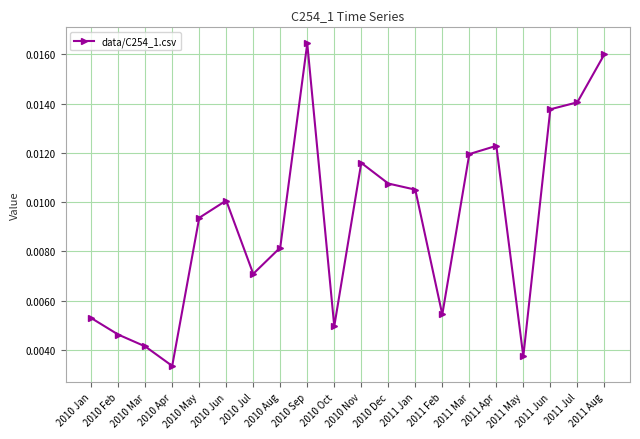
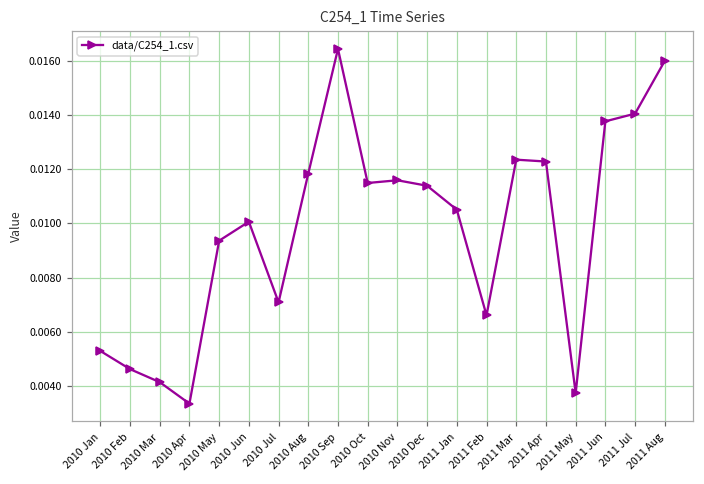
  {
    "2010 Jan": 0.0053,
    "2010 Feb": 0.0046,
    "2010 Mar": 0.0041,
    "2010 Apr": 0.0033,
    "2010 May": 0.0094,
    "2010 Jun": 0.0101,
    "2010 Jul": 0.0071,
-   "2010 Aug": 0.0082,
+   "2010 Aug": 0.0118,
    "2010 Sep": 0.0164,
-   "2010 Oct": 0.0050,
+   "2010 Oct": 0.0115,
    "2010 Nov": 0.0116,
-   "2010 Dec": 0.0108,
+   "2010 Dec": 0.0114,
    "2011 Jan": 0.0105,
-   "2011 Feb": 0.0054,
-   "2011 Mar": 0.0120,
+   "2011 Feb": 0.0066,
+   "2011 Mar": 0.0124,
    "2011 Apr": 0.0123,
    "2011 May": 0.0037,
    "2011 Jun": 0.0138,
    "2011 Jul": 0.0141,
    "2011 Aug": 0.0160
  }
